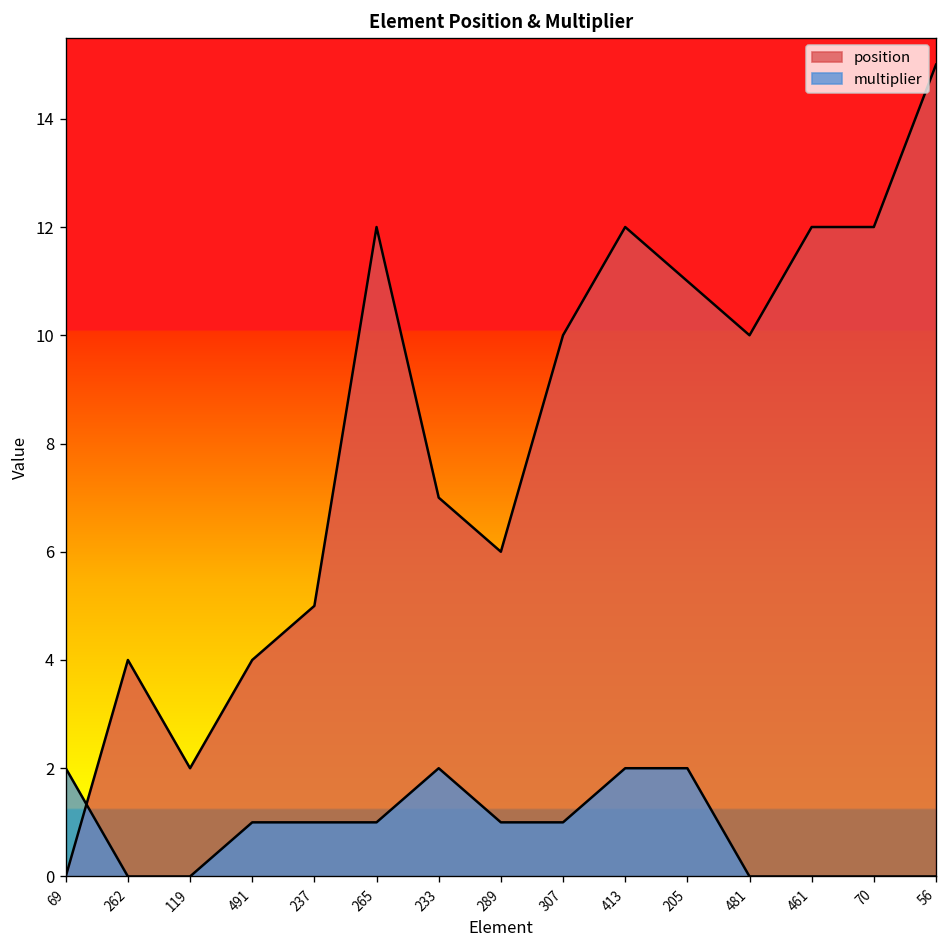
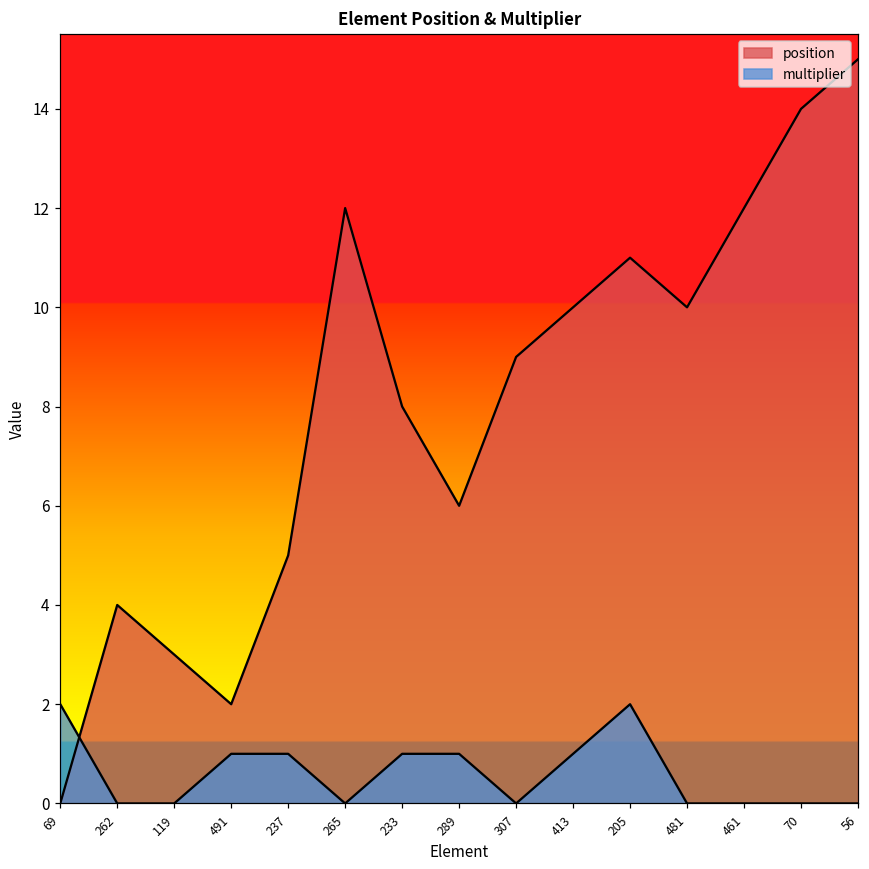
  {
    "position": {
      "69": 0,
      "262": 4,
-     "119": 2,
-     "491": 4,
+     "119": 3,
+     "491": 2,
      "237": 5,
      "265": 12,
-     "233": 7,
+     "233": 8,
      "289": 6,
-     "307": 10,
-     "413": 12,
+     "307": 9,
+     "413": 10,
      "205": 11,
      "481": 10,
      "461": 12,
-     "70": 12,
+     "70": 14,
      "56": 15
    },
    "multiplier": {
      "69": 2,
      "262": 0,
      "119": 0,
      "491": 1,
      "237": 1,
-     "265": 1,
-     "233": 2,
+     "265": 0,
+     "233": 1,
      "289": 1,
-     "307": 1,
-     "413": 2,
+     "307": 0,
+     "413": 1,
      "205": 2,
      "481": 0,
      "461": 0,
      "70": 0,
      "56": 0
    }
  }
